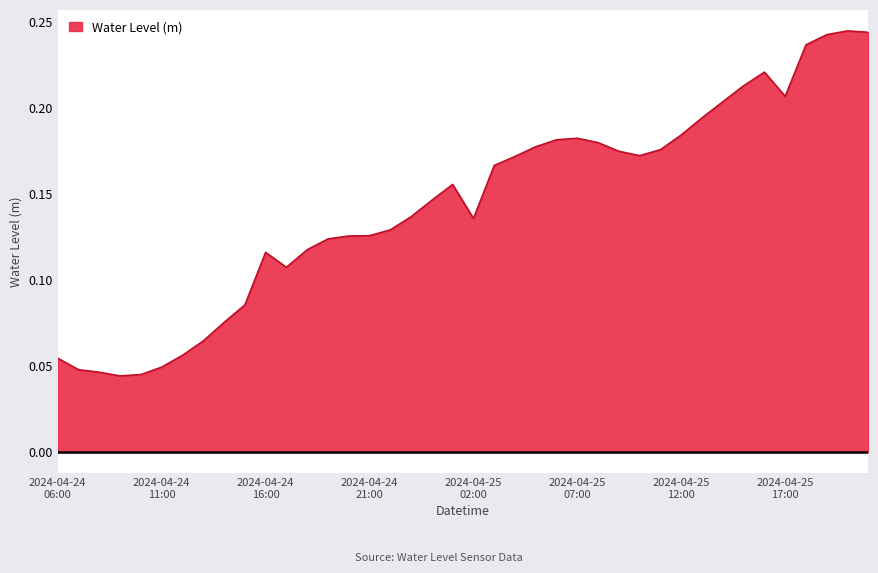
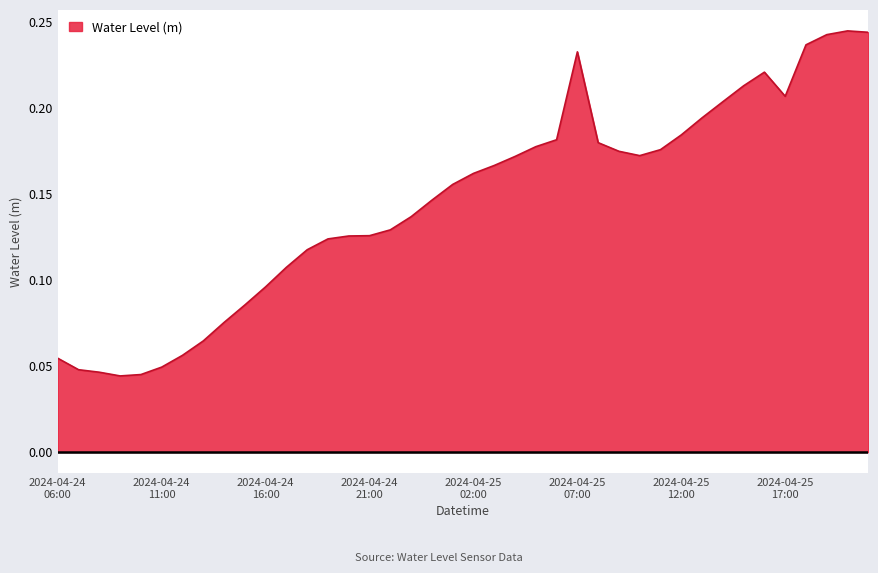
  {
    "2024-04-24 06:00": 0.055,
    "2024-04-24 11:00": 0.049,
-   "2024-04-24 16:00": 0.116,
+   "2024-04-24 16:00": 0.096,
    "2024-04-24 21:00": 0.126,
-   "2024-04-25 02:00": 0.136,
-   "2024-04-25 07:00": 0.182,
+   "2024-04-25 02:00": 0.162,
+   "2024-04-25 07:00": 0.233,
    "2024-04-25 12:00": 0.184,
    "2024-04-25 17:00": 0.207
  }
